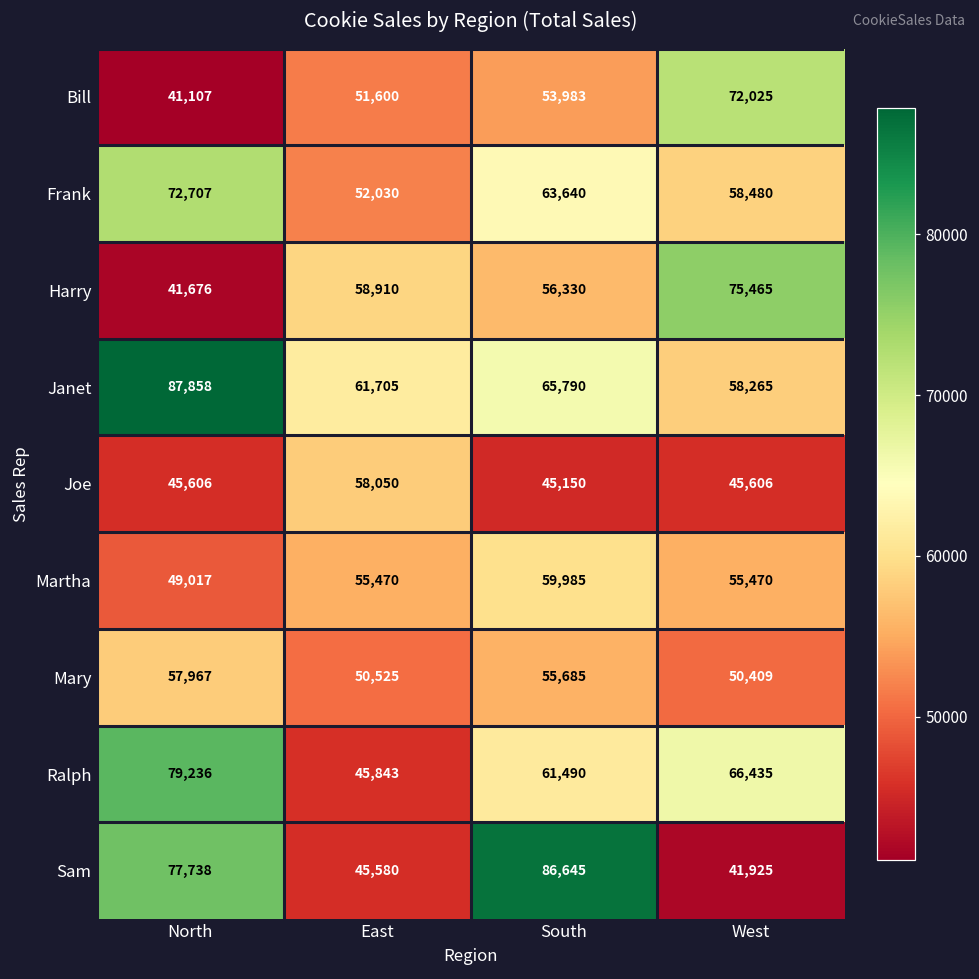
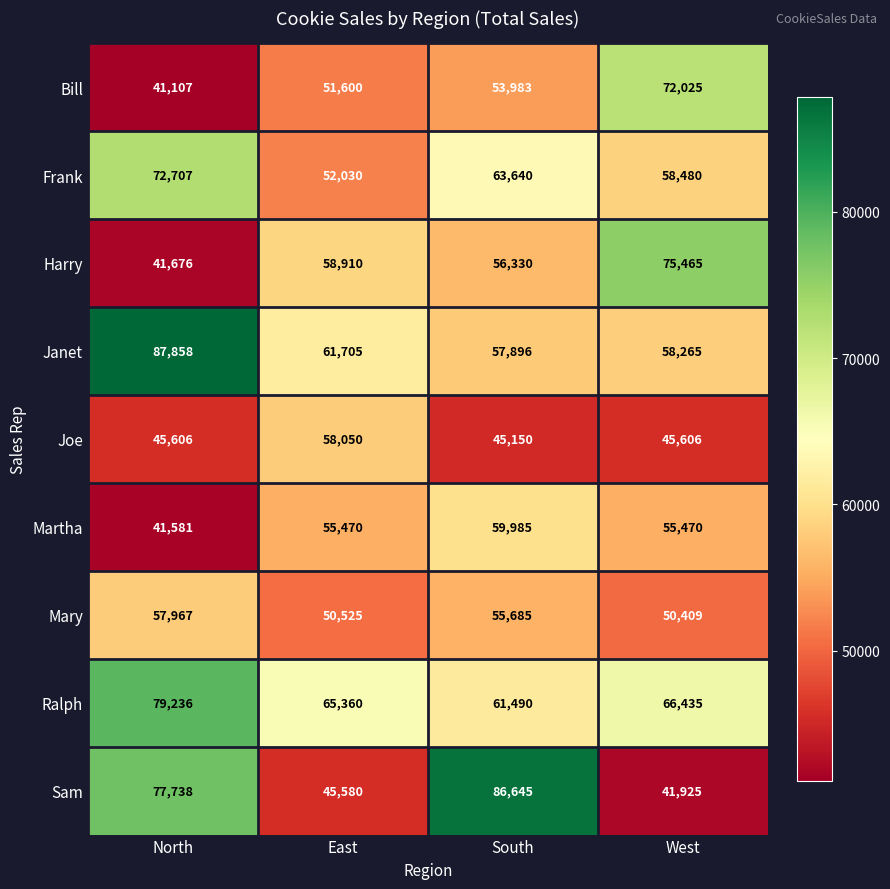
  {
    "Bill": {
      "North": "41,107",
      "East": "51,600",
      "South": "53,983",
      "West": "72,025"
    },
    "Frank": {
      "North": "72,707",
      "East": "52,030",
      "South": "63,640",
      "West": "58,480"
    },
    "Harry": {
      "North": "41,676",
      "East": "58,910",
      "South": "56,330",
      "West": "75,465"
    },
    "Janet": {
      "North": "87,858",
      "East": "61,705",
-     "South": "65,790",
+     "South": "57,896",
      "West": "58,265"
    },
    "Joe": {
      "North": "45,606",
      "East": "58,050",
      "South": "45,150",
      "West": "45,606"
    },
    "Martha": {
-     "North": "49,017",
+     "North": "41,581",
      "East": "55,470",
      "South": "59,985",
      "West": "55,470"
    },
    "Mary": {
      "North": "57,967",
      "East": "50,525",
      "South": "55,685",
      "West": "50,409"
    },
    "Ralph": {
      "North": "79,236",
-     "East": "45,843",
+     "East": "65,360",
      "South": "61,490",
      "West": "66,435"
    },
    "Sam": {
      "North": "77,738",
      "East": "45,580",
      "South": "86,645",
      "West": "41,925"
    }
  }
